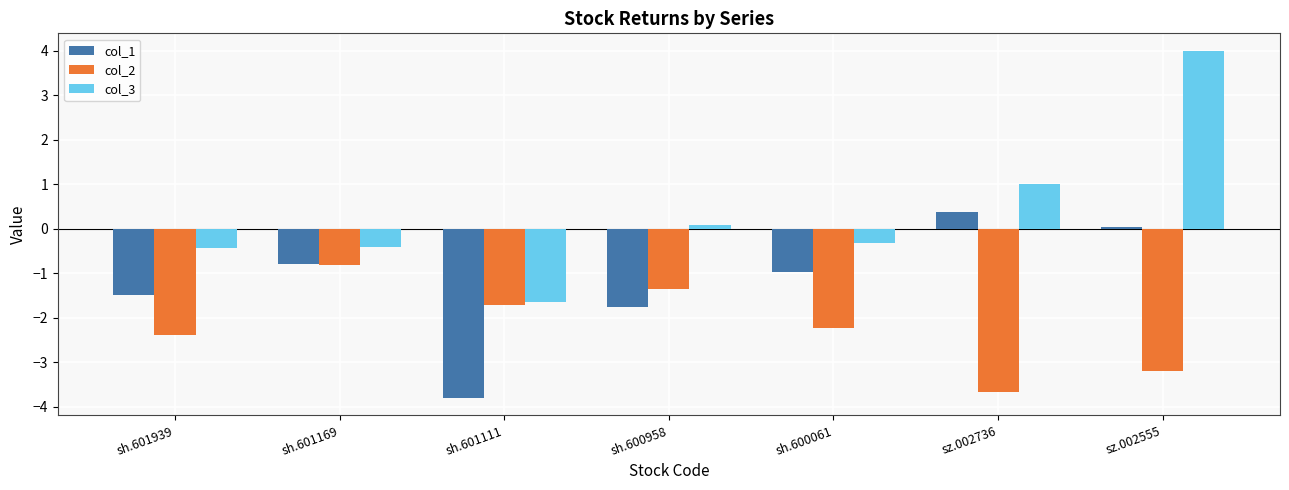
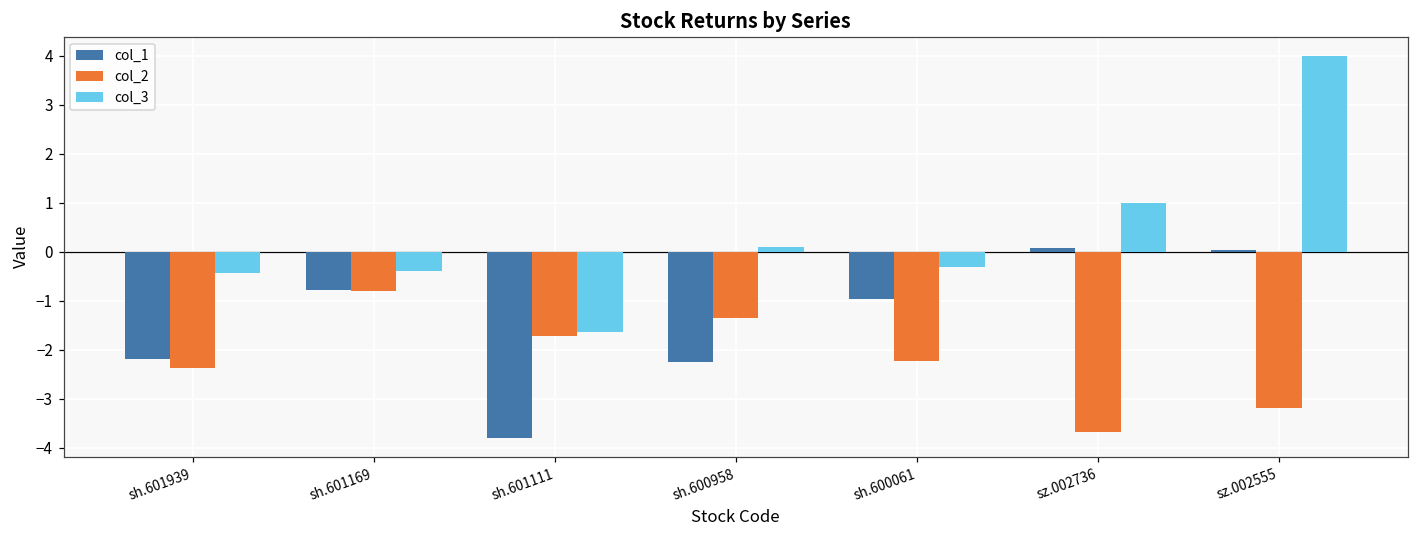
  {
    "col_1": {
-     "sh.601939": -1.5,
+     "sh.601939": -2.2,
      "sh.601169": -0.8,
      "sh.601111": -3.8,
-     "sh.600958": -1.8,
+     "sh.600958": -2.2,
      "sh.600061": -1.0,
-     "sz.002736": 0.4
+     "sz.002736": 0.1
    },
    "col_2": {
      "sh.601939": -2.4,
      "sh.601169": -0.8,
      "sh.601111": -1.7,
      "sh.600958": -1.4,
      "sh.600061": -2.2,
      "sz.002736": -3.7,
      "sz.002555": -3.2
    },
    "col_3": {
      "sh.601939": -0.4,
      "sh.601169": -0.4,
      "sh.601111": -1.6,
      "sh.600958": 0.1,
      "sh.600061": -0.3,
      "sz.002736": 1.0,
      "sz.002555": 4.0
    }
  }
